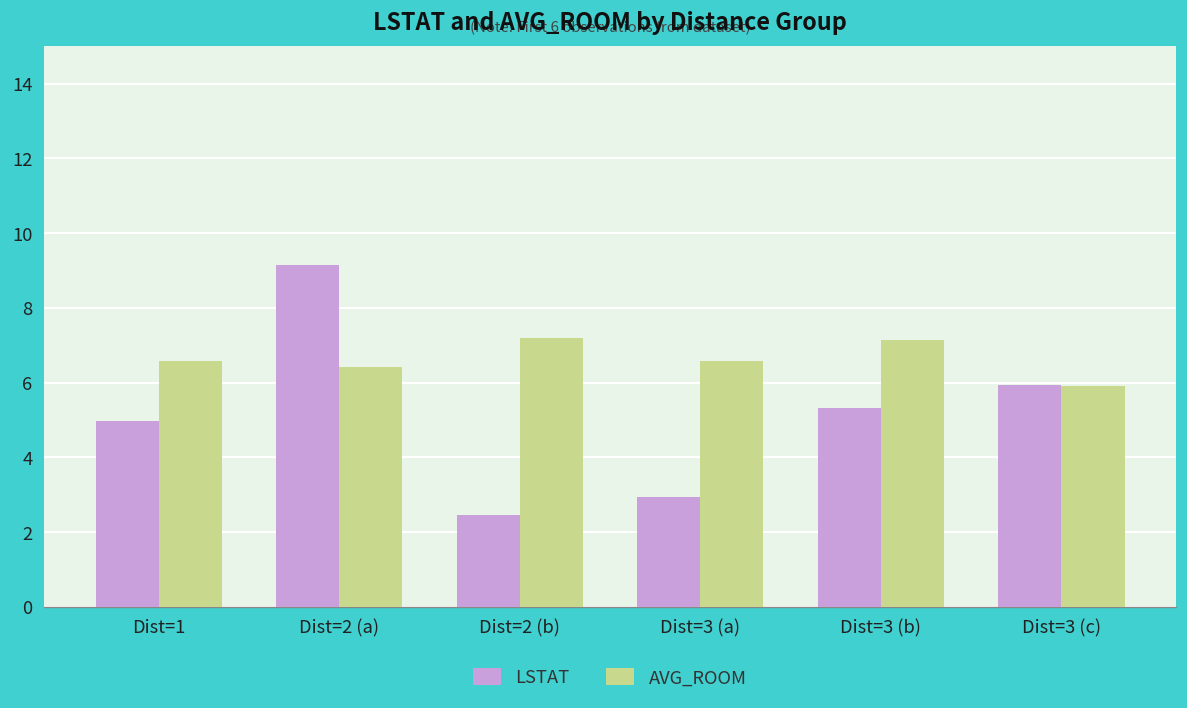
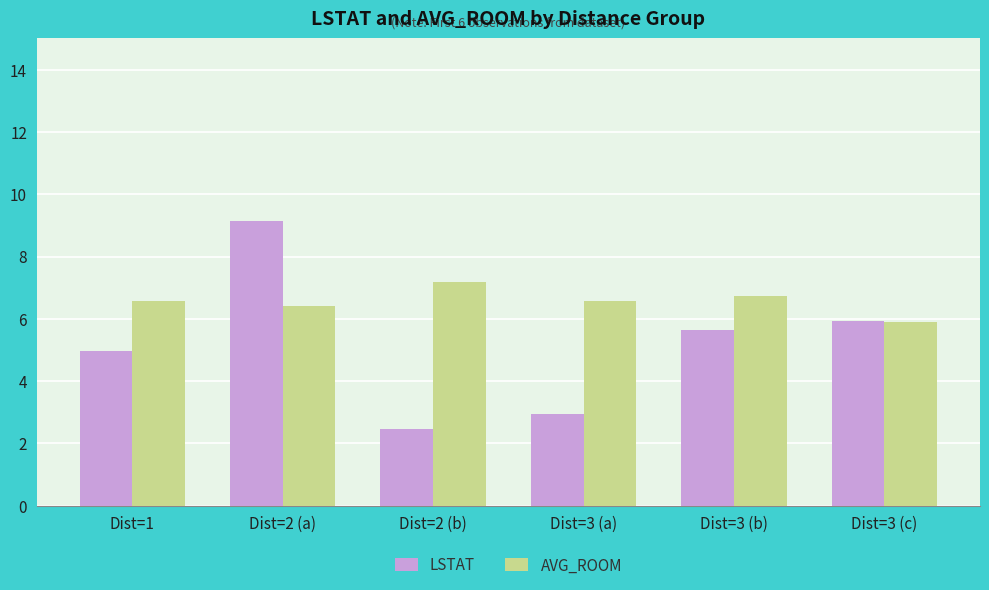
  {
    "LSTAT": {
      "Dist=1": 5.0,
      "Dist=2 (a)": 9.1,
      "Dist=2 (b)": 2.5,
      "Dist=3 (a)": 2.9,
-     "Dist=3 (b)": 5.3,
+     "Dist=3 (b)": 5.6,
      "Dist=3 (c)": 5.9
    },
    "AVG_ROOM": {
      "Dist=1": 6.6,
      "Dist=2 (a)": 6.4,
      "Dist=2 (b)": 7.2,
      "Dist=3 (a)": 6.6,
-     "Dist=3 (b)": 7.1,
+     "Dist=3 (b)": 6.7,
      "Dist=3 (c)": 5.9
    }
  }
